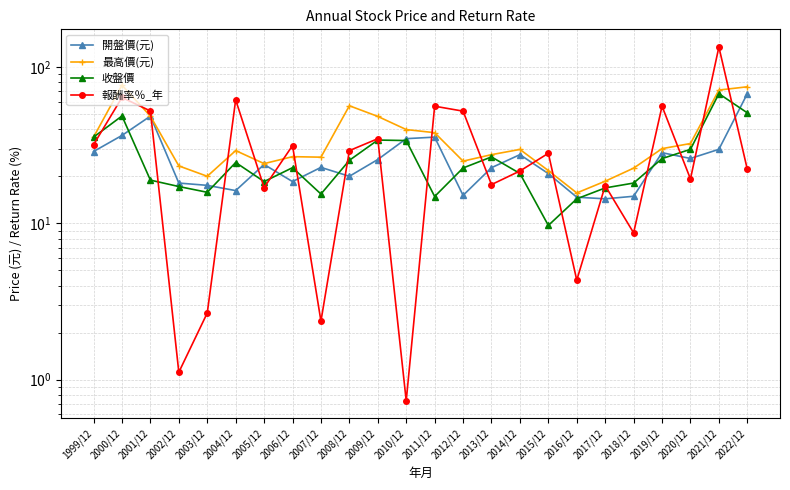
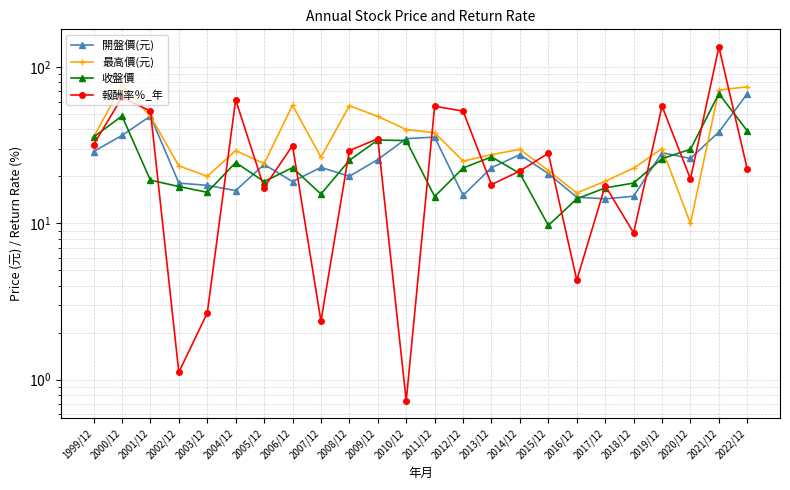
  {
    "開盤價(元)": {
      "1999/12": 29,
      "2000/12": 37,
      "2002/12": 18,
      "2003/12": 18,
      "2004/12": 16,
      "2006/12": 19,
      "2007/12": 23,
      "2008/12": 20,
      "2009/12": 26,
      "2011/12": 36,
      "2012/12": 15,
      "2013/12": 23,
      "2014/12": 28,
      "2015/12": 21,
      "2017/12": 14,
      "2018/12": 15,
      "2019/12": 28,
      "2020/12": 26,
-     "2021/12": 30,
+     "2021/12": 38,
      "2022/12": 68
    },
    "最高價(元)": {
      "2002/12": 23,
      "2003/12": 20,
      "2004/12": 29,
-     "2006/12": 27,
+     "2006/12": 57,
      "2007/12": 27,
      "2008/12": 57,
      "2009/12": 48,
      "2010/12": 40,
      "2011/12": 38,
      "2012/12": 25,
      "2014/12": 30,
      "2015/12": 22,
      "2016/12": 16,
      "2017/12": 19,
      "2018/12": 23,
      "2019/12": 30,
-     "2020/12": 32,
+     "2020/12": 10,
      "2021/12": 70,
      "2022/12": 70
    },
    "收盤價": {
      "2000/12": 49,
      "2001/12": 19,
      "2002/12": 17,
      "2003/12": 16,
      "2004/12": 25,
      "2005/12": 19,
      "2006/12": 23,
      "2007/12": 15,
      "2008/12": 25,
      "2011/12": 15,
      "2012/12": 23,
      "2015/12": 10,
      "2018/12": 18,
      "2019/12": 26,
      "2020/12": 30,
      "2021/12": 68,
-     "2022/12": 51
+     "2022/12": 39
    },
    "報酬率％_年": {
      "1999/12": 32,
      "2001/12": 52,
      "2002/12": 1.1,
      "2003/12": 2.7,
      "2004/12": 62,
      "2005/12": 17,
      "2006/12": 31,
      "2007/12": 2.4,
      "2008/12": 29,
      "2010/12": 0.7,
      "2011/12": 56,
      "2012/12": 52,
      "2013/12": 18,
      "2015/12": 28,
      "2016/12": 4.3,
      "2018/12": 9,
      "2019/12": 56,
      "2020/12": 19,
      "2021/12": 130,
      "2022/12": 22
    }
  }
